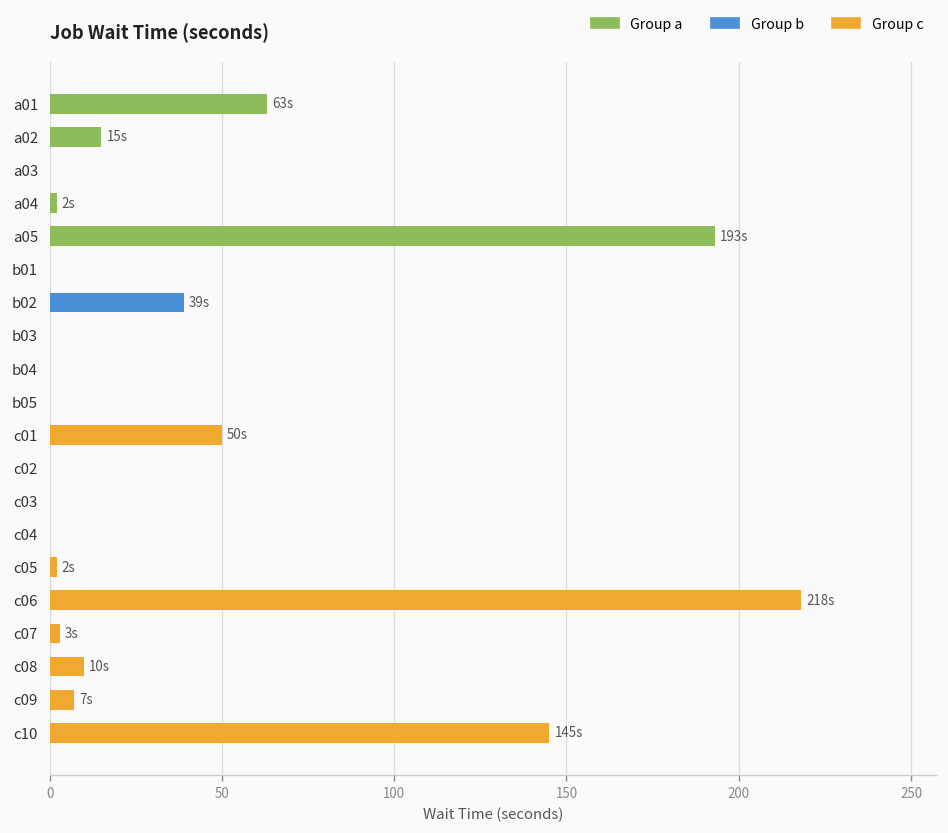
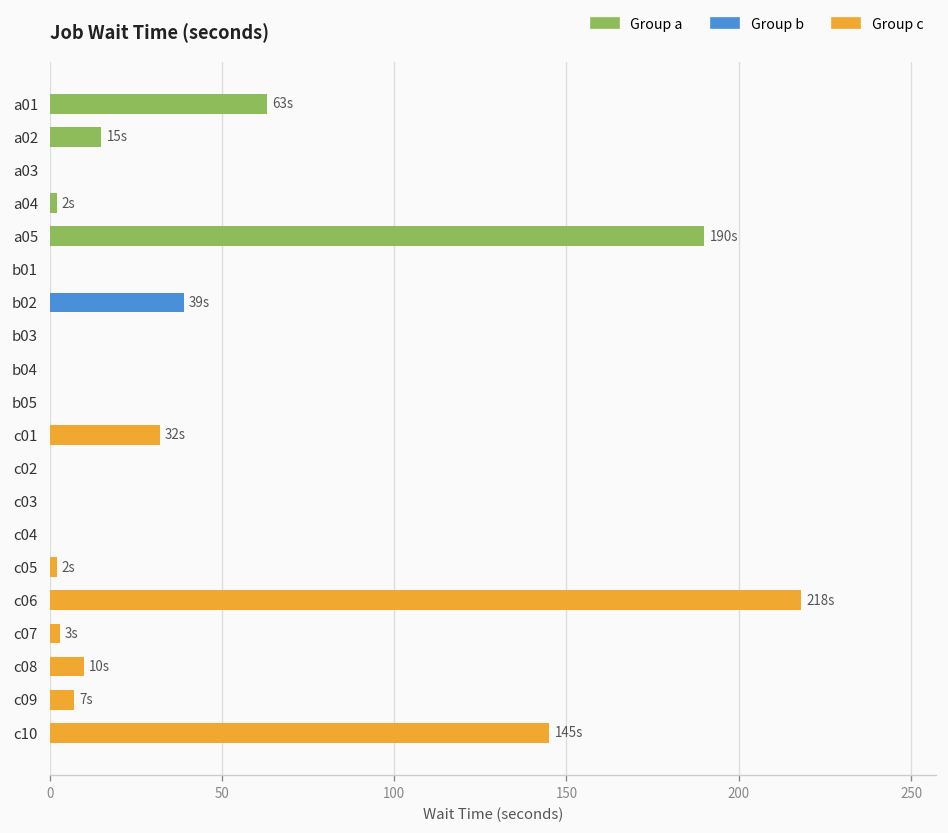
  {
    "a01": "63s",
    "a02": "15s",
    "a04": "2s",
-   "a05": "193s",
+   "a05": "190s",
    "b02": "39s",
-   "c01": "50s",
+   "c01": "32s",
    "c05": "2s",
    "c06": "218s",
    "c07": "3s",
    "c08": "10s",
    "c09": "7s",
    "c10": "145s"
  }
